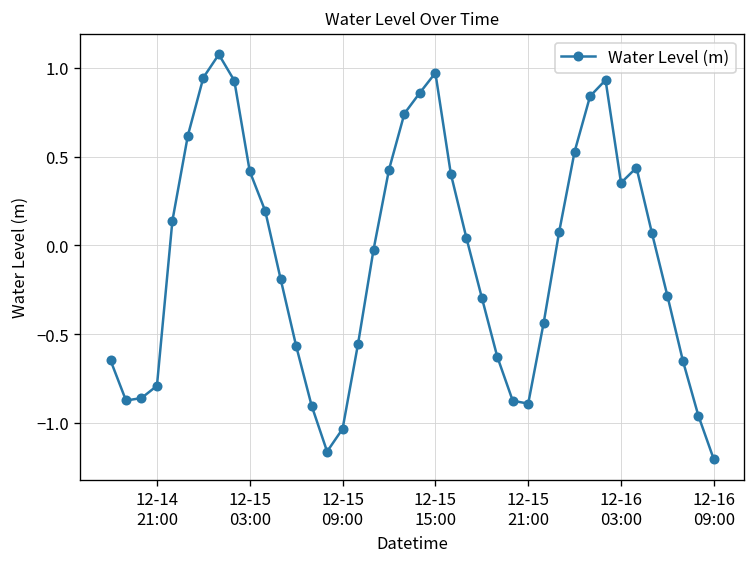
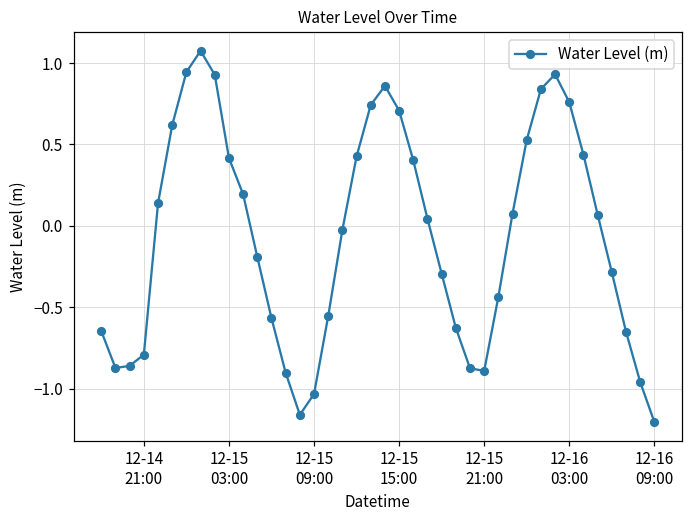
  {
    "12-14 21:00": -0.79,
    "12-15 03:00": 0.42,
    "12-15 09:00": -1.03,
-   "12-15 15:00": 0.97,
+   "12-15 15:00": 0.71,
    "12-15 21:00": -0.89,
-   "12-16 03:00": 0.35,
+   "12-16 03:00": 0.76,
    "12-16 09:00": -1.21
  }
